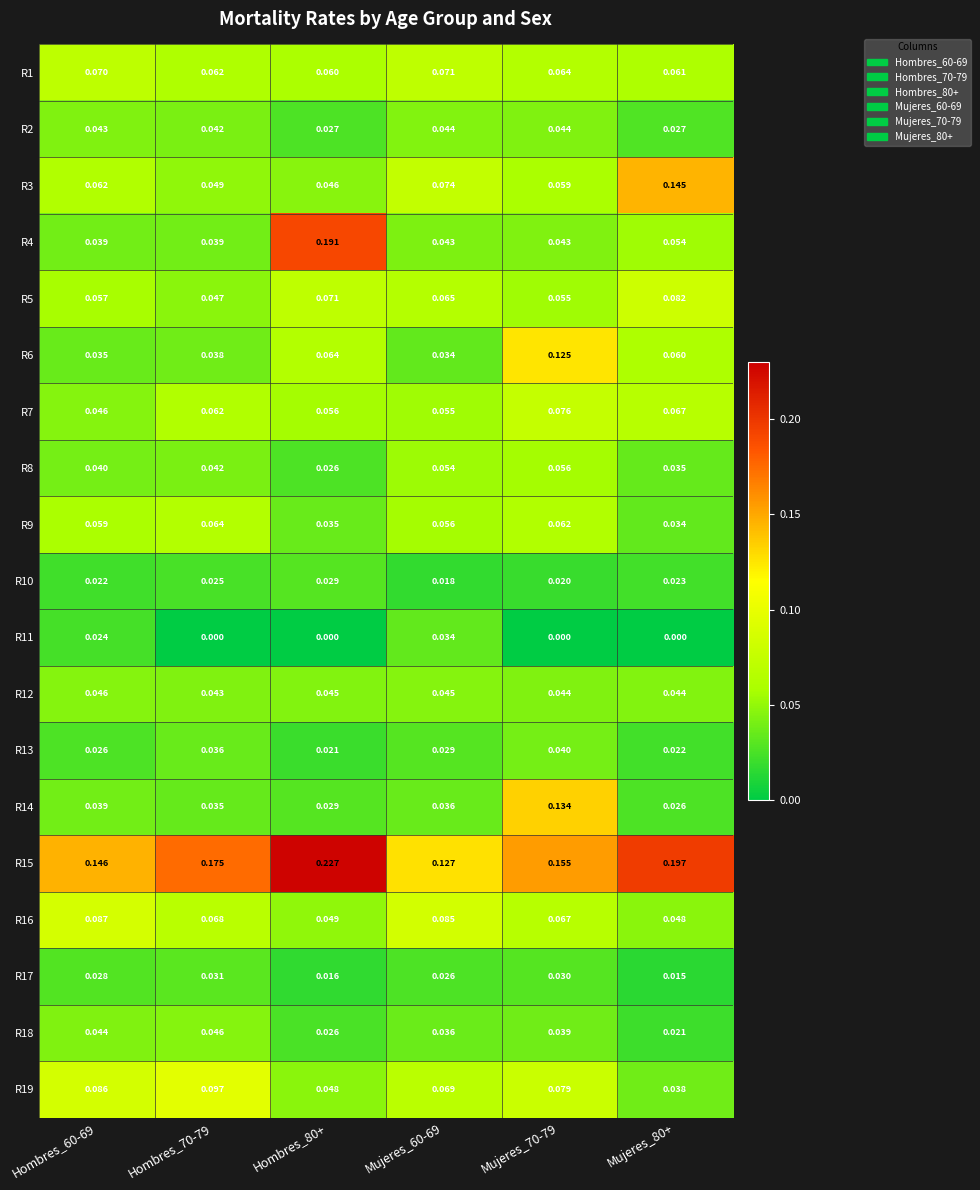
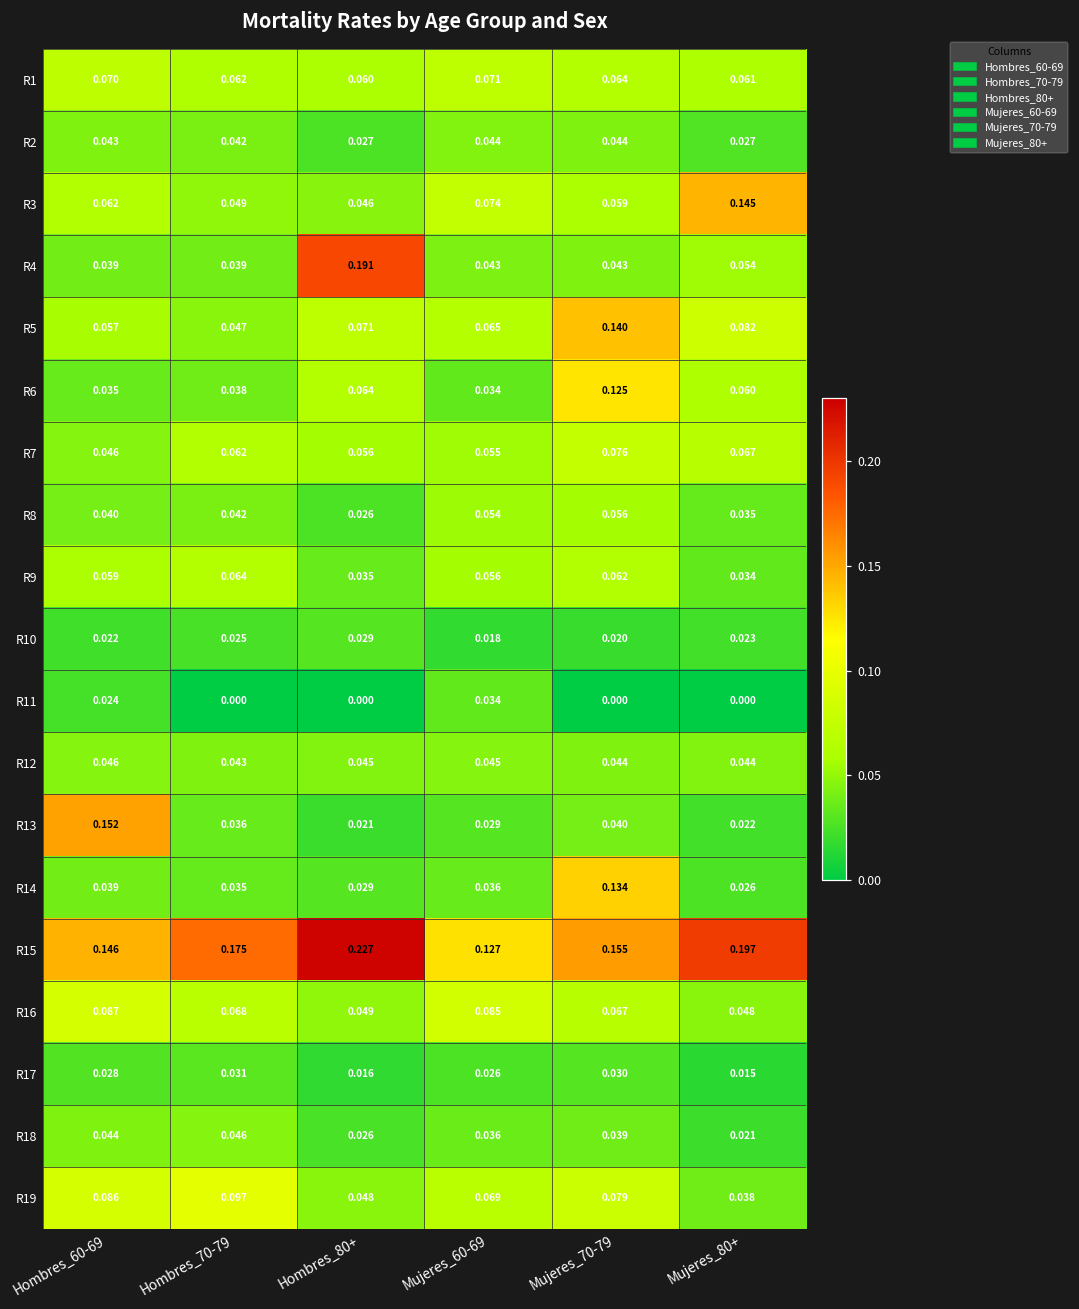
  {
    "R1": {
      "Hombres_60-69": 0.070,
      "Hombres_70-79": 0.062,
      "Hombres_80+": 0.060,
      "Mujeres_60-69": 0.071,
      "Mujeres_70-79": 0.064,
      "Mujeres_80+": 0.061
    },
    "R2": {
      "Hombres_60-69": 0.043,
      "Hombres_70-79": 0.042,
      "Hombres_80+": 0.027,
      "Mujeres_60-69": 0.044,
      "Mujeres_70-79": 0.044,
      "Mujeres_80+": 0.027
    },
    "R3": {
      "Hombres_60-69": 0.062,
      "Hombres_70-79": 0.049,
      "Hombres_80+": 0.046,
      "Mujeres_60-69": 0.074,
      "Mujeres_70-79": 0.059,
      "Mujeres_80+": 0.145
    },
    "R4": {
      "Hombres_60-69": 0.039,
      "Hombres_70-79": 0.039,
      "Hombres_80+": 0.191,
      "Mujeres_60-69": 0.043,
      "Mujeres_70-79": 0.043,
      "Mujeres_80+": 0.054
    },
    "R5": {
      "Hombres_60-69": 0.057,
      "Hombres_70-79": 0.047,
      "Hombres_80+": 0.071,
      "Mujeres_60-69": 0.065,
-     "Mujeres_70-79": 0.055,
+     "Mujeres_70-79": 0.140,
      "Mujeres_80+": 0.082
    },
    "R6": {
      "Hombres_60-69": 0.035,
      "Hombres_70-79": 0.038,
      "Hombres_80+": 0.064,
      "Mujeres_60-69": 0.034,
      "Mujeres_70-79": 0.125,
      "Mujeres_80+": 0.060
    },
    "R7": {
      "Hombres_60-69": 0.046,
      "Hombres_70-79": 0.062,
      "Hombres_80+": 0.056,
      "Mujeres_60-69": 0.055,
      "Mujeres_70-79": 0.076,
      "Mujeres_80+": 0.067
    },
    "R8": {
      "Hombres_60-69": 0.040,
      "Hombres_70-79": 0.042,
      "Hombres_80+": 0.026,
      "Mujeres_60-69": 0.054,
      "Mujeres_70-79": 0.056,
      "Mujeres_80+": 0.035
    },
    "R9": {
      "Hombres_60-69": 0.059,
      "Hombres_70-79": 0.064,
      "Hombres_80+": 0.035,
      "Mujeres_60-69": 0.056,
      "Mujeres_70-79": 0.062,
      "Mujeres_80+": 0.034
    },
    "R10": {
      "Hombres_60-69": 0.022,
      "Hombres_70-79": 0.025,
      "Hombres_80+": 0.029,
      "Mujeres_60-69": 0.018,
      "Mujeres_70-79": 0.020,
      "Mujeres_80+": 0.023
    },
    "R11": {
      "Hombres_60-69": 0.024,
      "Hombres_70-79": 0.000,
      "Hombres_80+": 0.000,
      "Mujeres_60-69": 0.034,
      "Mujeres_70-79": 0.000,
      "Mujeres_80+": 0.000
    },
    "R12": {
      "Hombres_60-69": 0.046,
      "Hombres_70-79": 0.043,
      "Hombres_80+": 0.045,
      "Mujeres_60-69": 0.045,
      "Mujeres_70-79": 0.044,
      "Mujeres_80+": 0.044
    },
    "R13": {
-     "Hombres_60-69": 0.026,
+     "Hombres_60-69": 0.152,
      "Hombres_70-79": 0.036,
      "Hombres_80+": 0.021,
      "Mujeres_60-69": 0.029,
      "Mujeres_70-79": 0.040,
      "Mujeres_80+": 0.022
    },
    "R14": {
      "Hombres_60-69": 0.039,
      "Hombres_70-79": 0.035,
      "Hombres_80+": 0.029,
      "Mujeres_60-69": 0.036,
      "Mujeres_70-79": 0.134,
      "Mujeres_80+": 0.026
    },
    "R15": {
      "Hombres_60-69": 0.146,
      "Hombres_70-79": 0.175,
      "Hombres_80+": 0.227,
      "Mujeres_60-69": 0.127,
      "Mujeres_70-79": 0.155,
      "Mujeres_80+": 0.197
    },
    "R16": {
      "Hombres_60-69": 0.087,
      "Hombres_70-79": 0.068,
      "Hombres_80+": 0.049,
      "Mujeres_60-69": 0.085,
      "Mujeres_70-79": 0.067,
      "Mujeres_80+": 0.048
    },
    "R17": {
      "Hombres_60-69": 0.028,
      "Hombres_70-79": 0.031,
      "Hombres_80+": 0.016,
      "Mujeres_60-69": 0.026,
      "Mujeres_70-79": 0.030,
      "Mujeres_80+": 0.015
    },
    "R18": {
      "Hombres_60-69": 0.044,
      "Hombres_70-79": 0.046,
      "Hombres_80+": 0.026,
      "Mujeres_60-69": 0.036,
      "Mujeres_70-79": 0.039,
      "Mujeres_80+": 0.021
    },
    "R19": {
      "Hombres_60-69": 0.086,
      "Hombres_70-79": 0.097,
      "Hombres_80+": 0.048,
      "Mujeres_60-69": 0.069,
      "Mujeres_70-79": 0.079,
      "Mujeres_80+": 0.038
    }
  }
